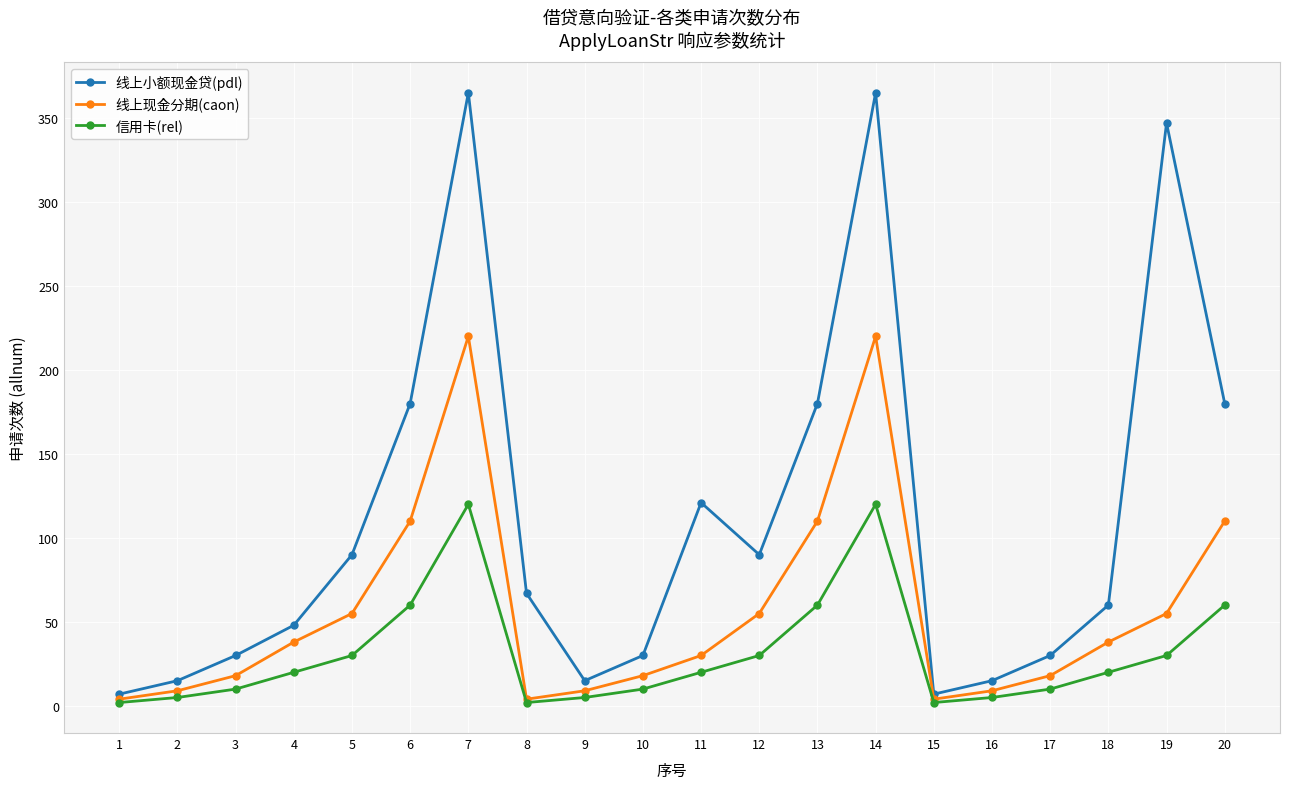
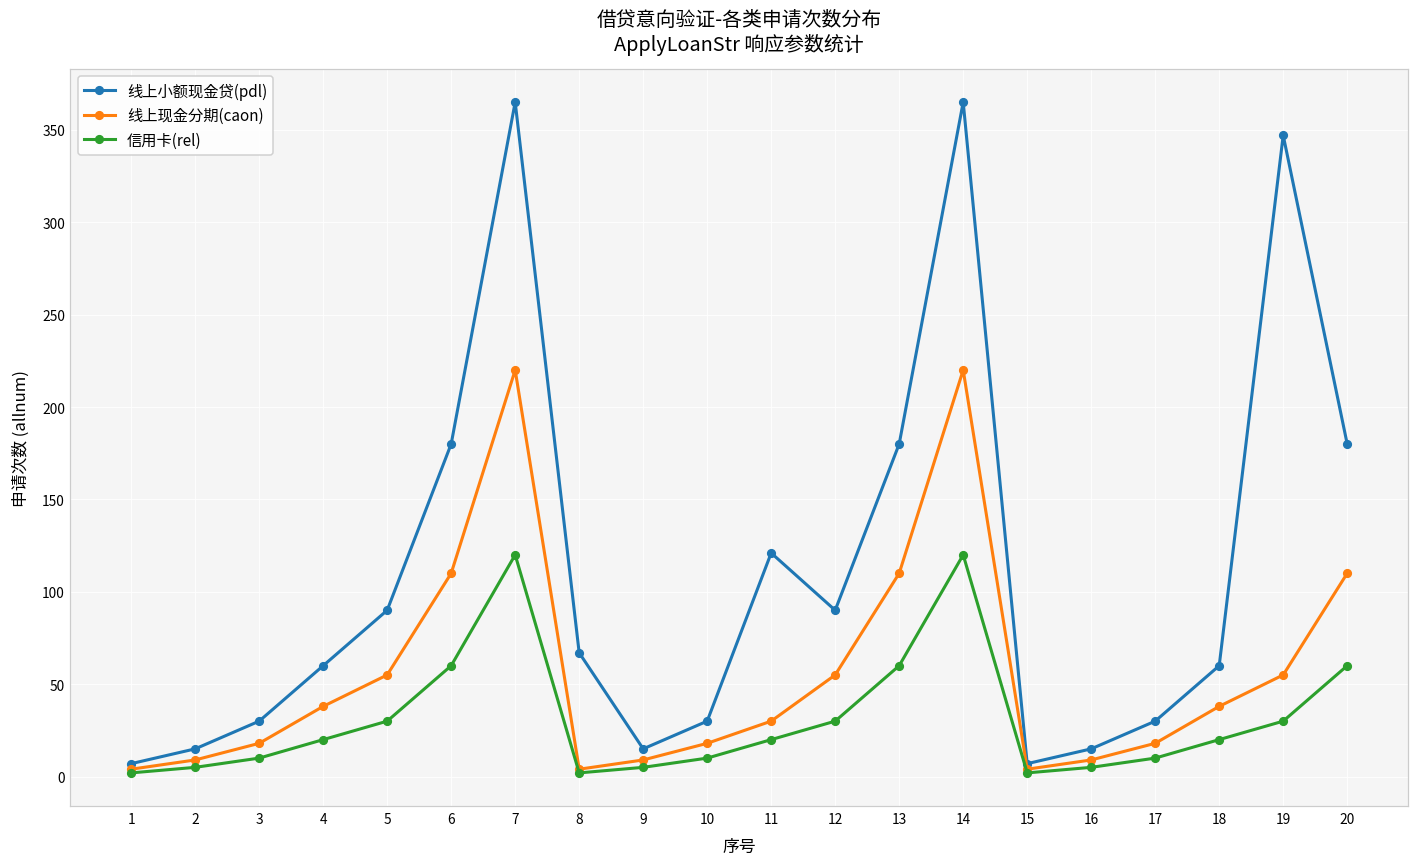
  {
    "线上小额现金贷(pdl)": {
      "1": 7,
      "2": 15,
      "3": 30,
-     "4": 48,
+     "4": 60,
      "5": 90,
      "6": 180,
      "7": 365,
      "8": 67,
      "9": 15,
      "10": 30,
      "11": 121,
      "12": 90,
      "13": 180,
      "14": 365,
      "15": 7,
      "16": 15,
      "17": 30,
      "18": 60,
      "19": 347,
      "20": 180
    },
    "线上现金分期(caon)": {
      "1": 4,
      "2": 9,
      "3": 18,
      "4": 38,
      "5": 55,
      "6": 110,
      "7": 220,
      "8": 4,
      "9": 9,
      "10": 18,
      "11": 30,
      "12": 55,
      "13": 110,
      "14": 220,
      "15": 4,
      "16": 9,
      "17": 18,
      "18": 38,
      "19": 55,
      "20": 110
    },
    "信用卡(rel)": {
      "1": 2,
      "2": 5,
      "3": 10,
      "4": 20,
      "5": 30,
      "6": 60,
      "7": 120,
      "8": 2,
      "9": 5,
      "10": 10,
      "11": 20,
      "12": 30,
      "13": 60,
      "14": 120,
      "15": 2,
      "16": 5,
      "17": 10,
      "18": 20,
      "19": 30,
      "20": 60
    }
  }
